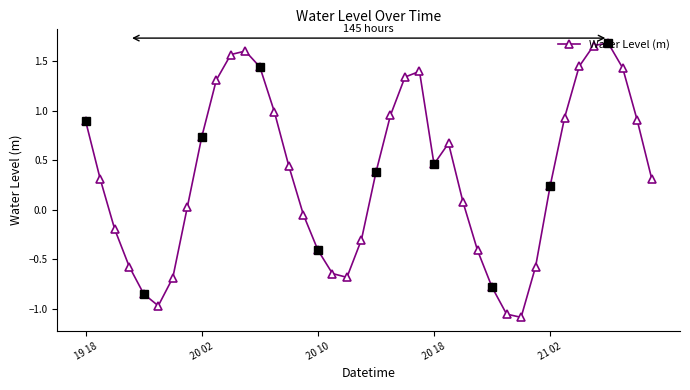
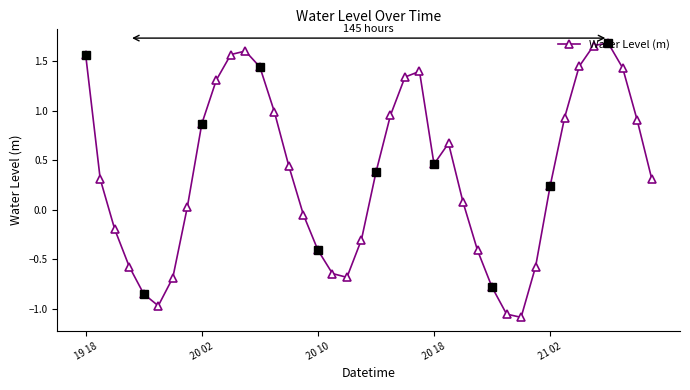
  {
    "Water Level (m)": {
-     "19 18": 0.9,
-     "20 02": 0.7
+     "19 18": 1.6,
+     "20 02": 0.9
    }
  }
